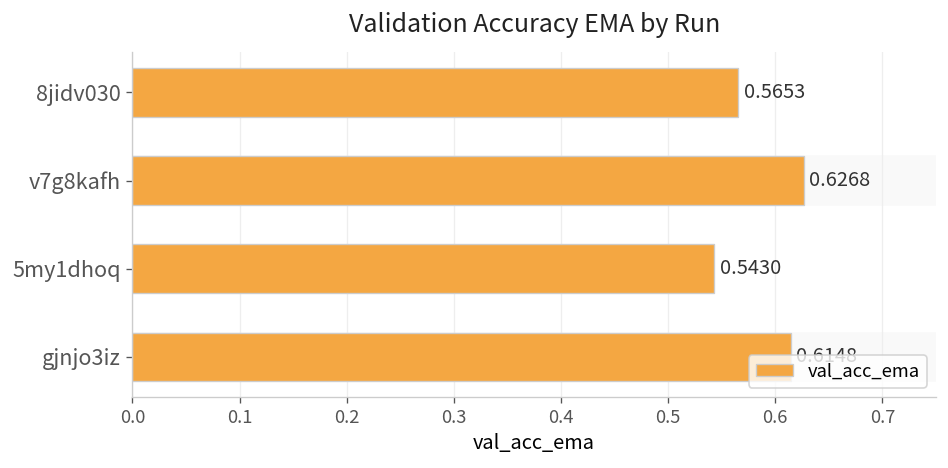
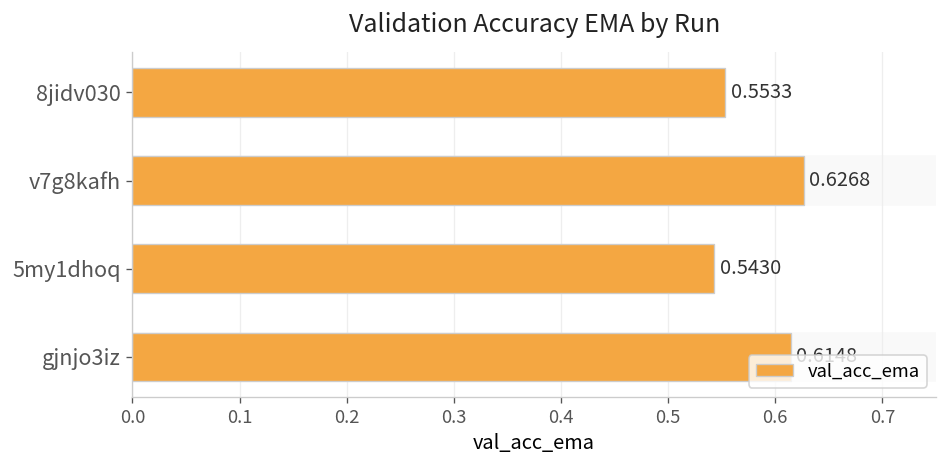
  {
-   "8jidv030": 0.5653,
+   "8jidv030": 0.5533,
    "v7g8kafh": 0.6268,
    "5my1dhoq": 0.5430
  }
